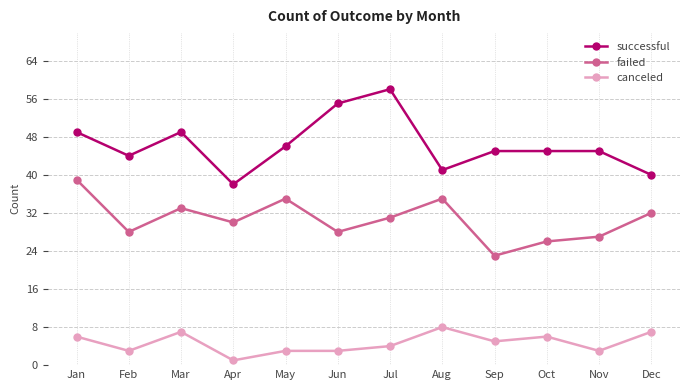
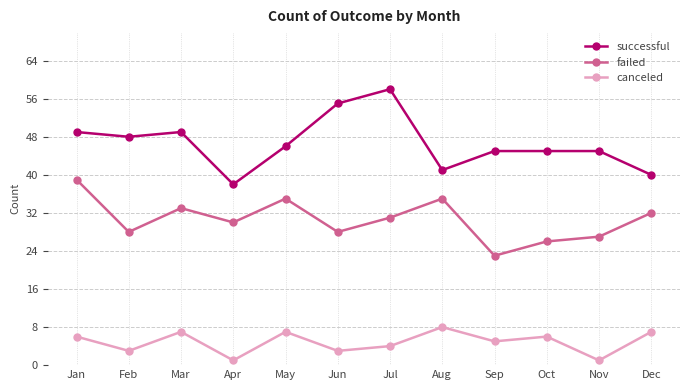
  {
    "successful": {
      "Jan": 49,
-     "Feb": 44,
+     "Feb": 48,
      "Mar": 49,
      "Apr": 38,
      "May": 46,
      "Jun": 55,
      "Jul": 58,
      "Aug": 41,
      "Sep": 45,
      "Oct": 45,
      "Nov": 45,
      "Dec": 40
    },
    "failed": {
      "Jan": 39,
      "Feb": 28,
      "Mar": 33,
      "Apr": 30,
      "May": 35,
      "Jun": 28,
      "Jul": 31,
      "Aug": 35,
      "Sep": 23,
      "Oct": 26,
      "Nov": 27,
      "Dec": 32
    },
    "canceled": {
      "Jan": 6,
      "Feb": 3,
      "Mar": 7,
      "Apr": 1,
-     "May": 3,
+     "May": 7,
      "Jun": 3,
      "Jul": 4,
      "Aug": 8,
      "Sep": 5,
      "Oct": 6,
-     "Nov": 3,
+     "Nov": 1,
      "Dec": 7
    }
  }
